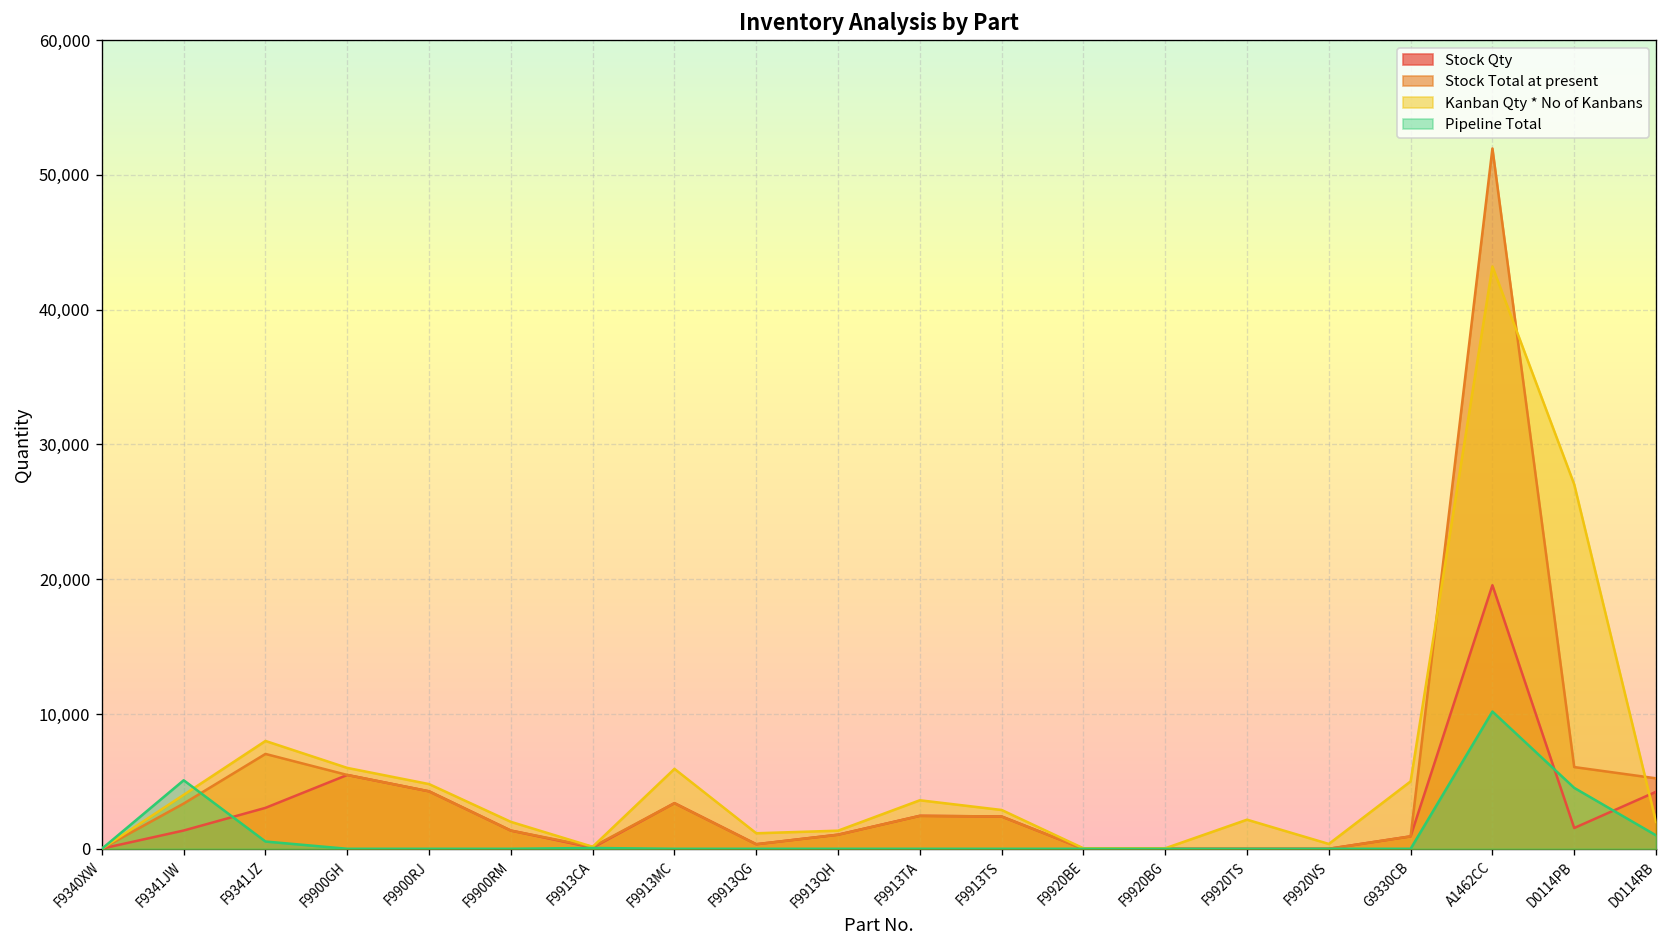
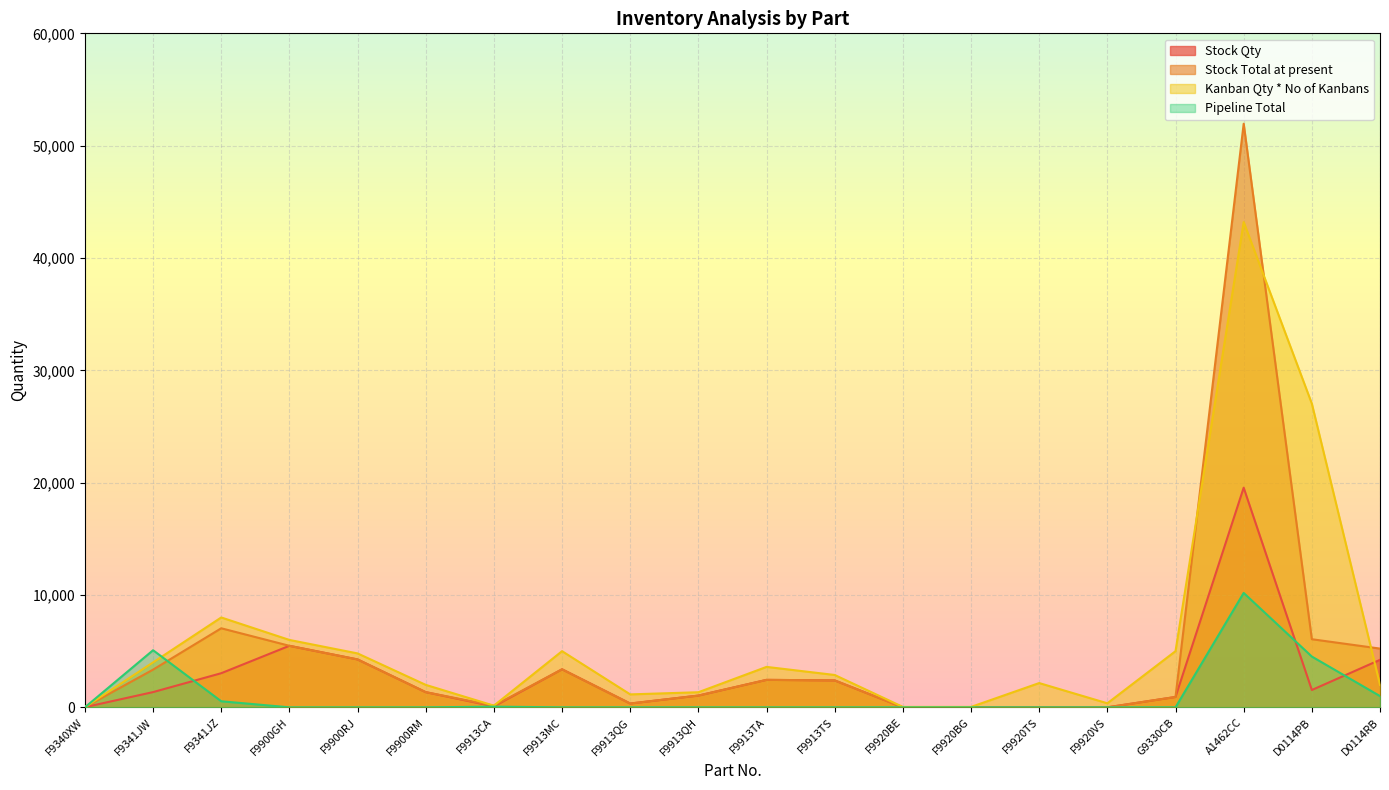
  {
    "Kanban Qty * No of Kanbans": {
      "F9341JW": "4,000",
      "F9341JZ": "8,000",
      "F9900GH": "6,000",
      "F9900RJ": "4,800",
      "F9900RM": "2,000",
-     "F9913MC": "5,900",
+     "F9913MC": "5,000",
      "F9913QG": "1,200",
      "F9913QH": "1,300",
      "F9913TA": "3,600",
      "F9913TS": "2,900",
      "F9920TS": "2,200",
      "F9920VS": "400",
      "G9330CB": "5,000",
      "A1462CC": "43,200",
      "D0114PB": "27,000",
      "D0114RB": "2,000"
    },
    "Pipeline Total": {
      "F9341JW": "5,100",
      "F9341JZ": "500",
      "F9900GH": "0",
      "F9900RJ": "0",
      "F9900RM": "0",
      "F9913MC": "0",
      "F9913QG": "0",
      "F9913QH": "0",
      "F9913TA": "0",
      "F9913TS": "0",
      "G9330CB": "0",
      "A1462CC": "10,200",
      "D0114PB": "4,500",
      "D0114RB": "1,000"
    }
  }
